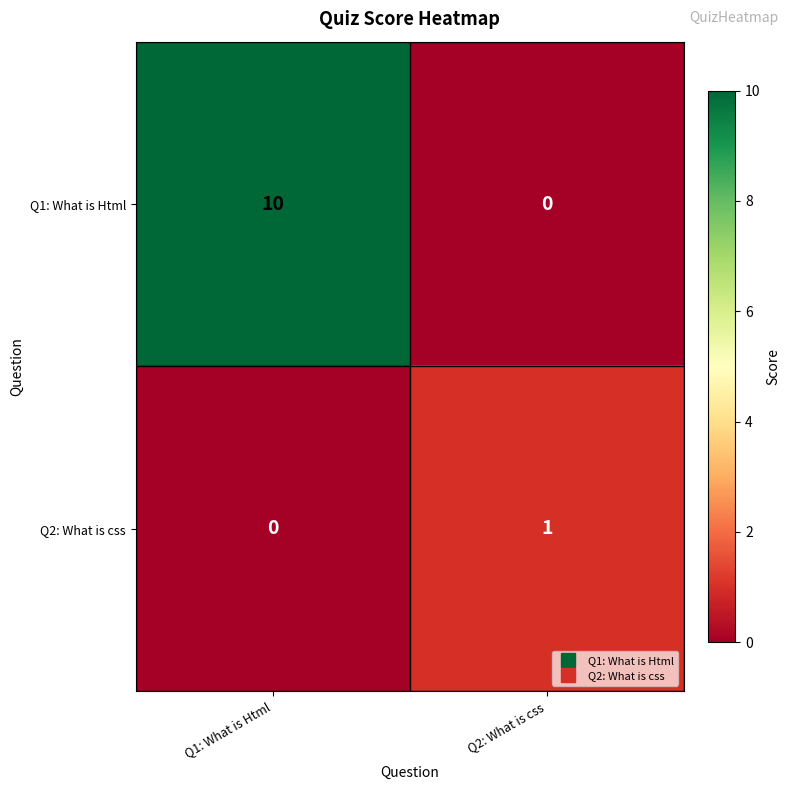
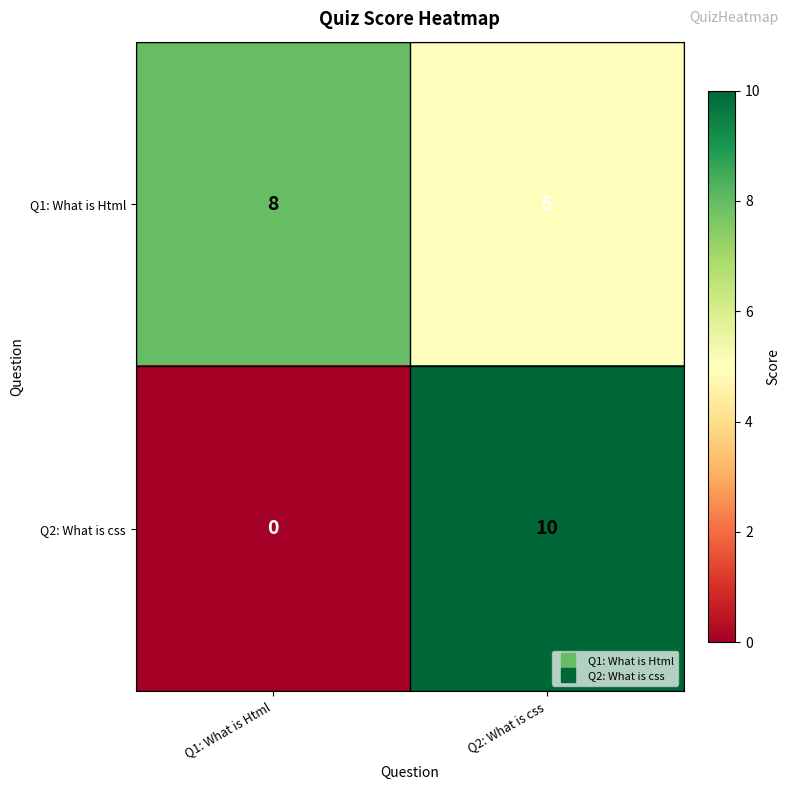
  {
    "Q1: What is Html": {
-     "Q1: What is Html": 10,
-     "Q2: What is css": 0
+     "Q1: What is Html": 8,
+     "Q2: What is css": 5
    },
    "Q2: What is css": {
      "Q1: What is Html": 0,
-     "Q2: What is css": 1
+     "Q2: What is css": 10
    }
  }
